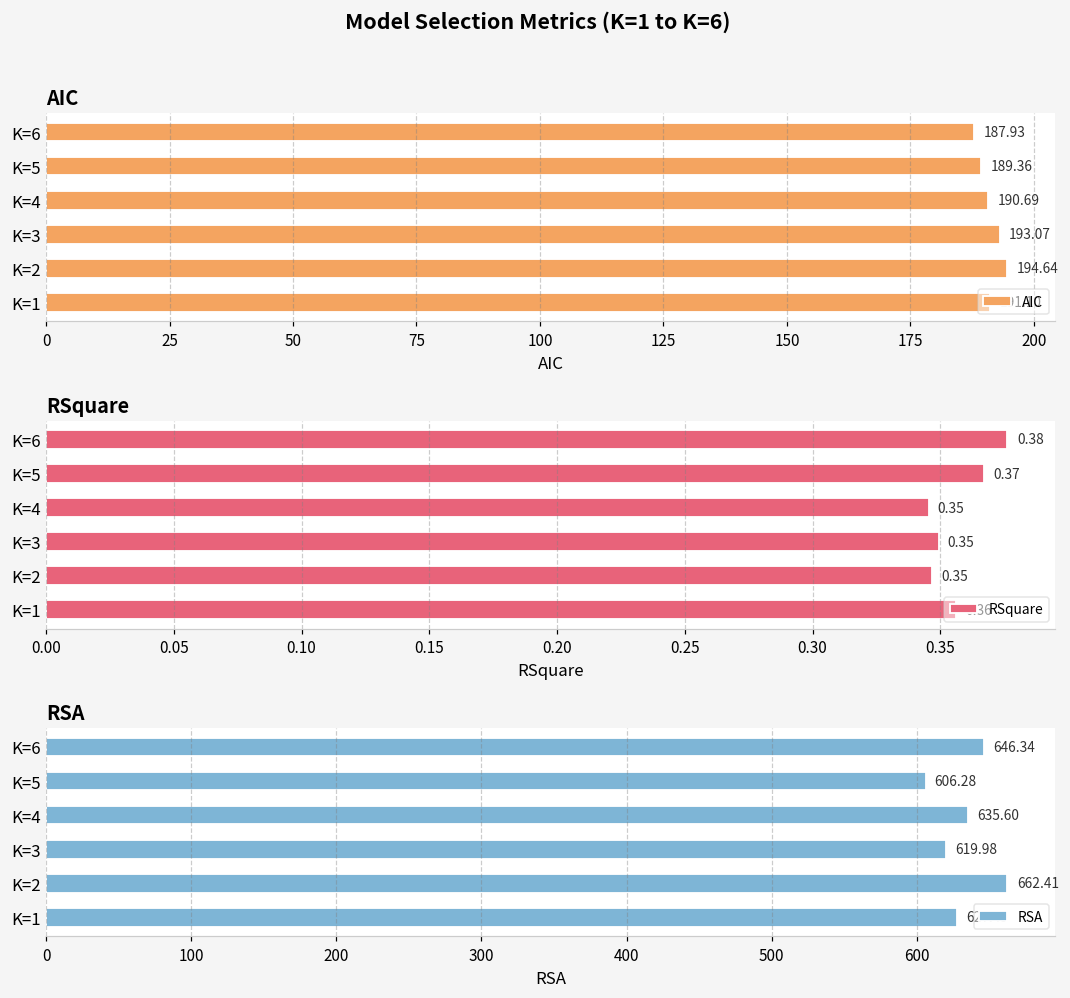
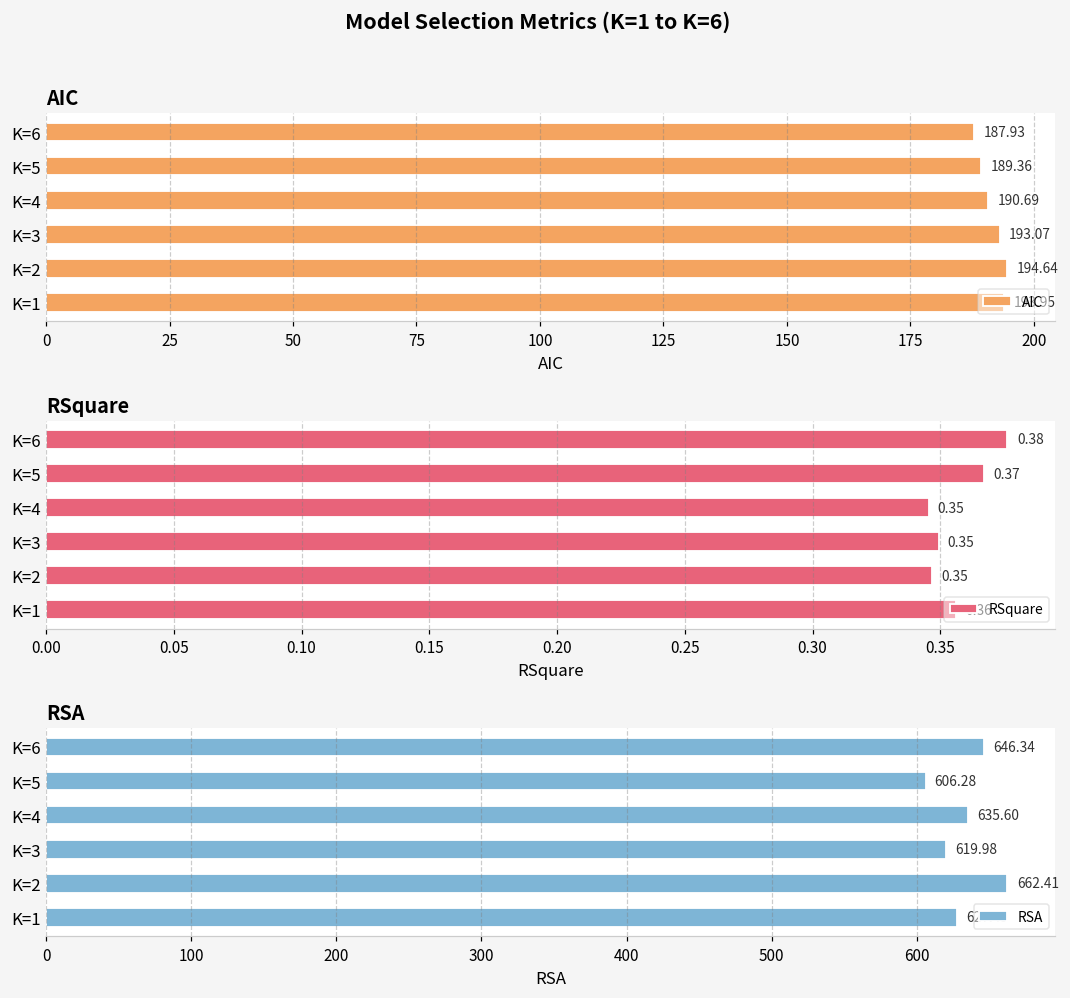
  {
    "AIC": {
      "K=6": 187.93,
      "K=5": 189.36,
      "K=4": 190.69,
      "K=3": 193.07,
      "K=2": 194.64,
-     "K=1": 191.10
+     "K=1": 193.95
    },
    "RSquare": {
      "K=6": 0.38,
      "K=5": 0.37,
      "K=4": 0.35,
      "K=3": 0.35,
      "K=2": 0.35
    },
    "RSA": {
      "K=6": 646.34,
      "K=5": 606.28,
      "K=4": 635.60,
      "K=3": 619.98,
      "K=2": 662.41
    }
  }
